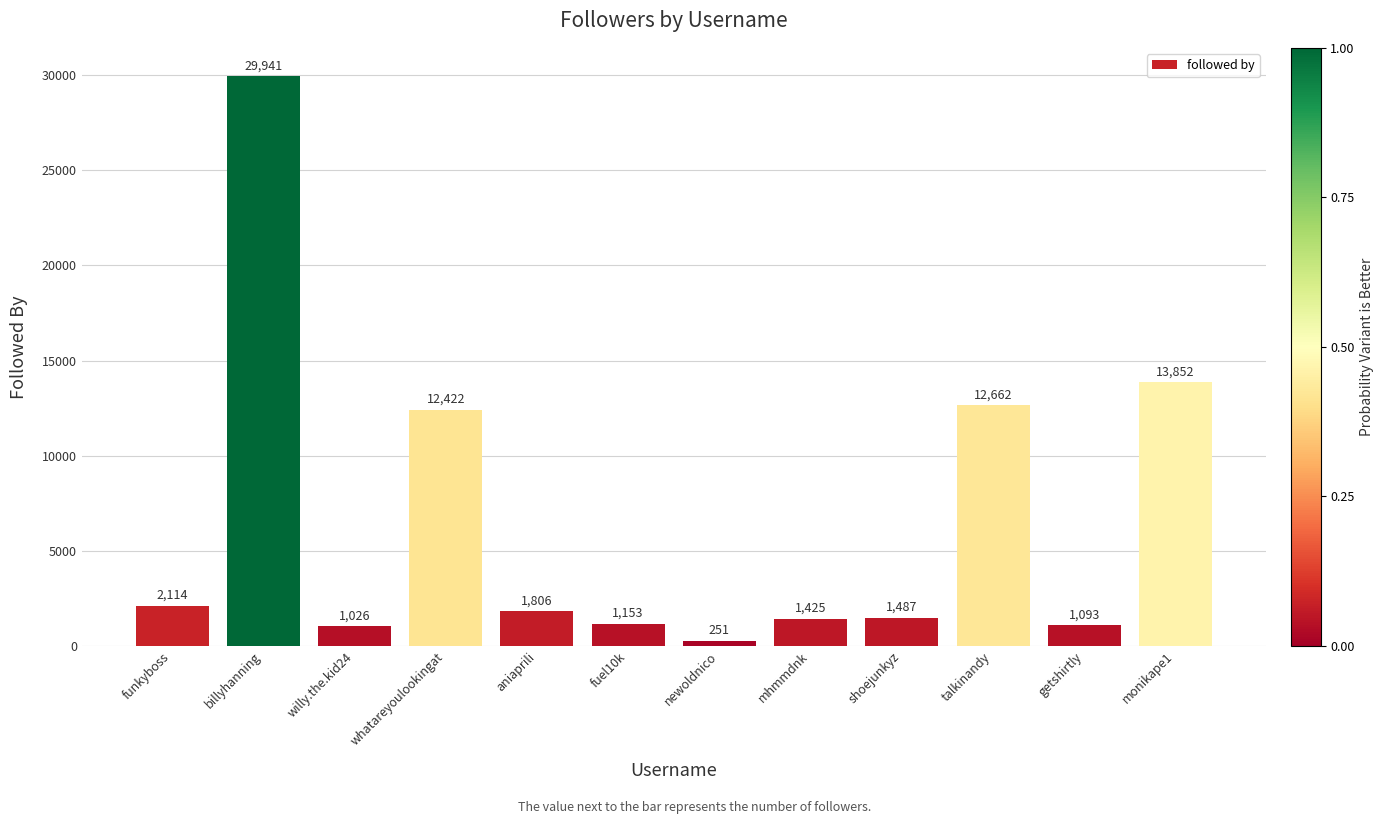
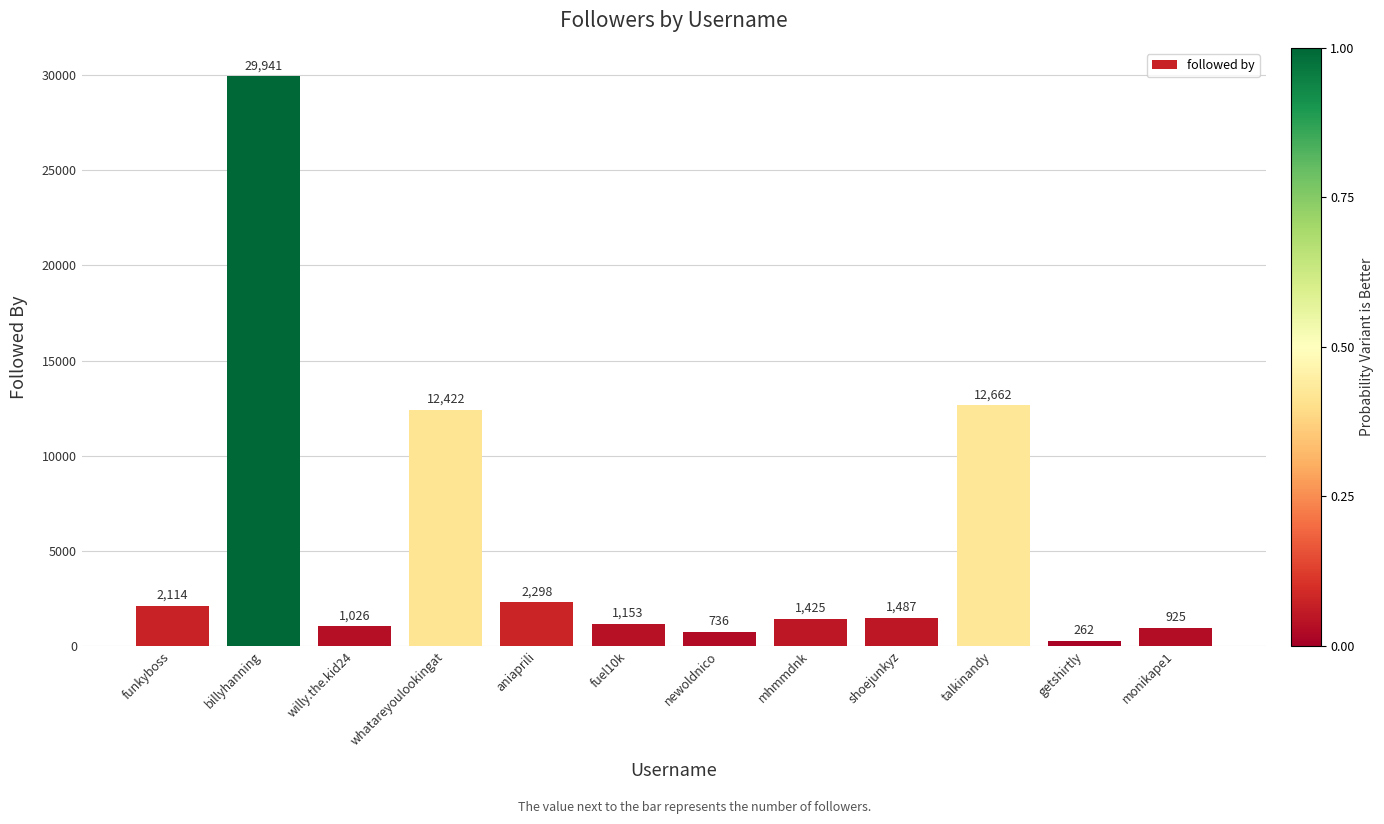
  {
    "funkyboss": "2,114",
    "billyhanning": "29,941",
    "willy.the.kid24": "1,026",
    "whatareyoulookingat": "12,422",
-   "aniaprili": "1,806",
+   "aniaprili": "2,298",
    "fuel10k": "1,153",
-   "newoldnico": "251",
+   "newoldnico": "736",
    "mhmmdnk": "1,425",
    "shoejunkyz": "1,487",
    "talkinandy": "12,662",
-   "getshirtly": "1,093",
-   "monikape1": "13,852"
+   "getshirtly": "262",
+   "monikape1": "925"
  }
